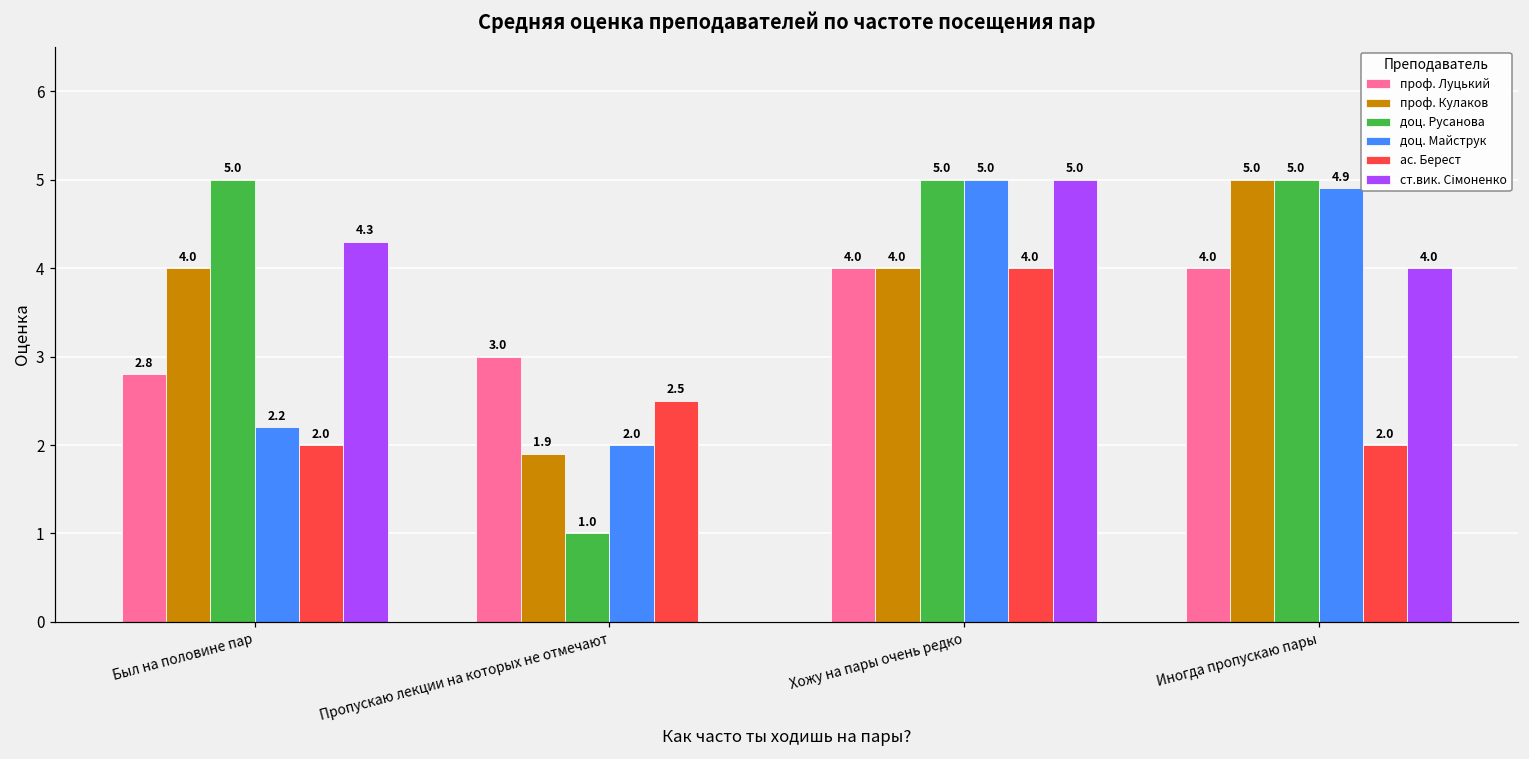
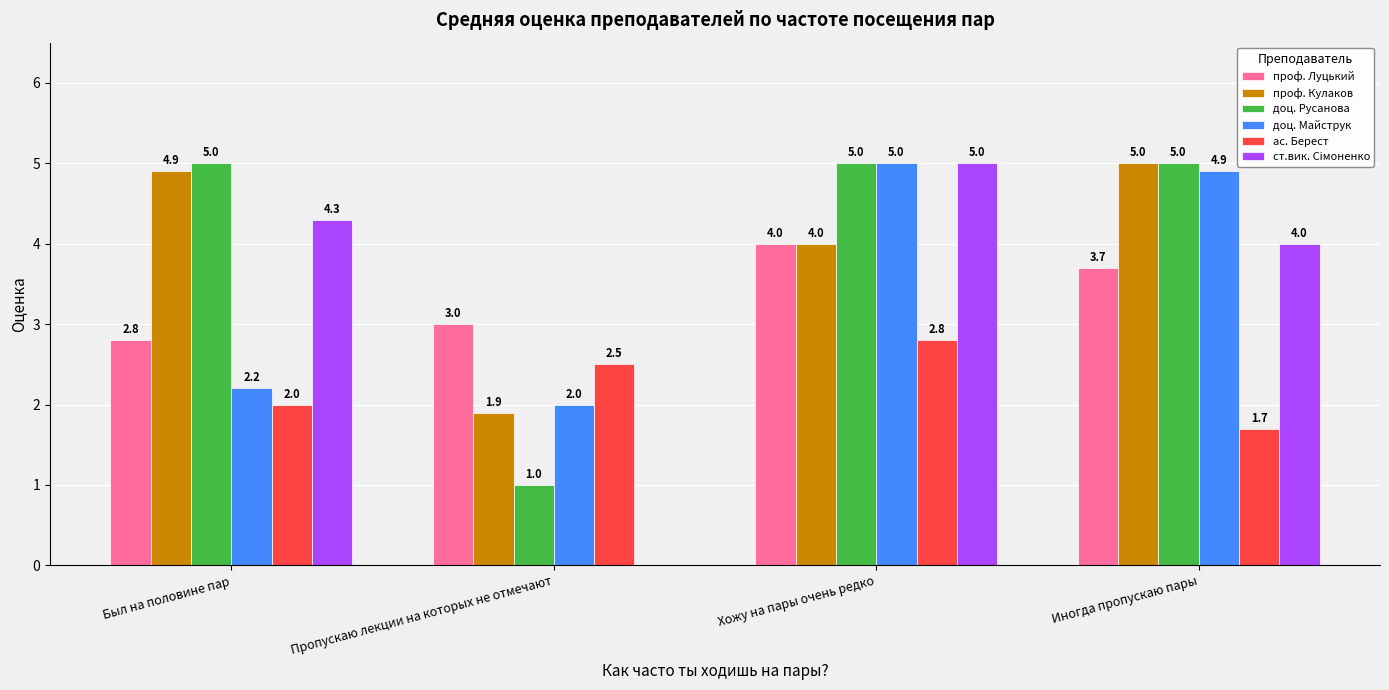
  {
    "проф. Луцький": {
      "Был на половине пар": 2.8,
      "Пропускаю лекции на которых не отмечают": 3.0,
      "Хожу на пары очень редко": 4.0,
-     "Иногда пропускаю пары": 4.0
+     "Иногда пропускаю пары": 3.7
    },
    "проф. Кулаков": {
-     "Был на половине пар": 4.0,
+     "Был на половине пар": 4.9,
      "Пропускаю лекции на которых не отмечают": 1.9,
      "Хожу на пары очень редко": 4.0,
      "Иногда пропускаю пары": 5.0
    },
    "доц. Русанова": {
      "Был на половине пар": 5.0,
      "Пропускаю лекции на которых не отмечают": 1.0,
      "Хожу на пары очень редко": 5.0,
      "Иногда пропускаю пары": 5.0
    },
    "доц. Майструк": {
      "Был на половине пар": 2.2,
      "Пропускаю лекции на которых не отмечают": 2.0,
      "Хожу на пары очень редко": 5.0,
      "Иногда пропускаю пары": 4.9
    },
    "ас. Берест": {
      "Был на половине пар": 2.0,
      "Пропускаю лекции на которых не отмечают": 2.5,
-     "Хожу на пары очень редко": 4.0,
-     "Иногда пропускаю пары": 2.0
+     "Хожу на пары очень редко": 2.8,
+     "Иногда пропускаю пары": 1.7
    },
    "ст.вик. Сімоненко": {
      "Был на половине пар": 4.3,
      "Хожу на пары очень редко": 5.0,
      "Иногда пропускаю пары": 4.0
    }
  }
